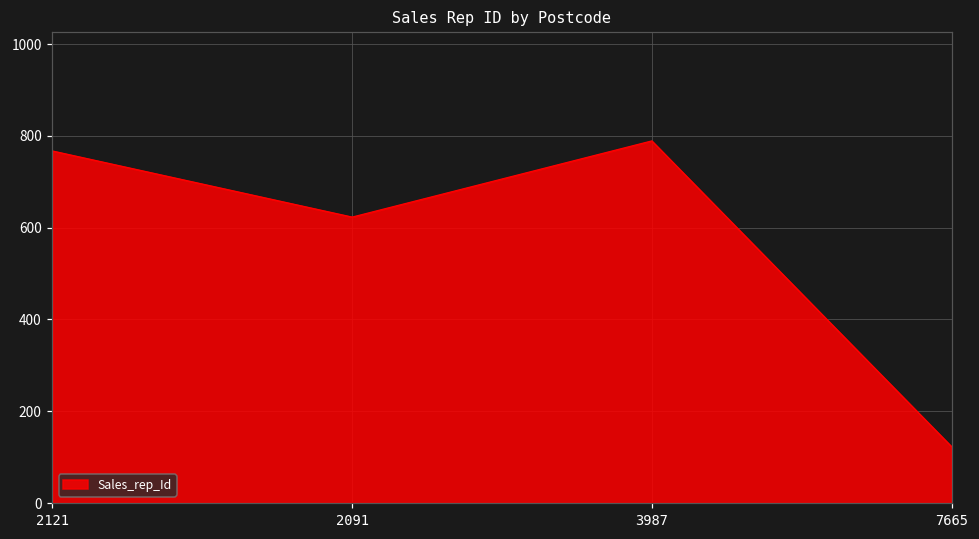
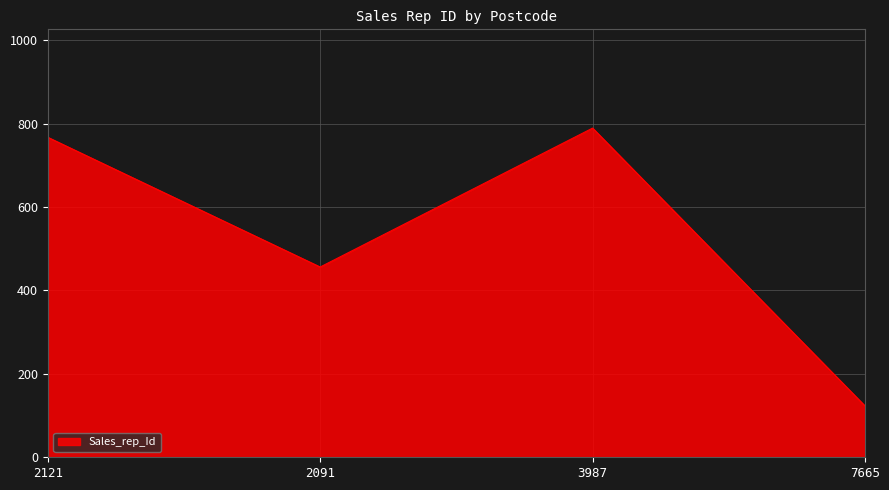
  {
    "2121": 770,
-   "2091": 620,
+   "2091": 460,
    "3987": 790,
    "7665": 120
  }
